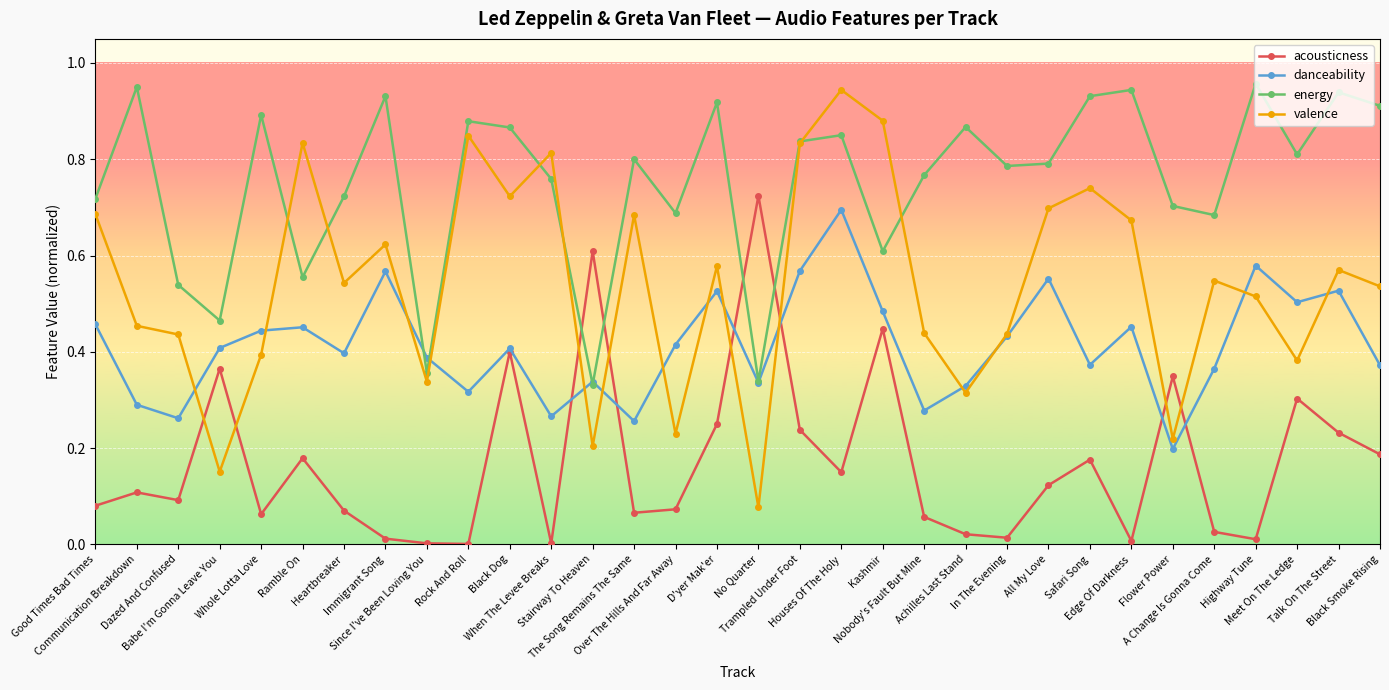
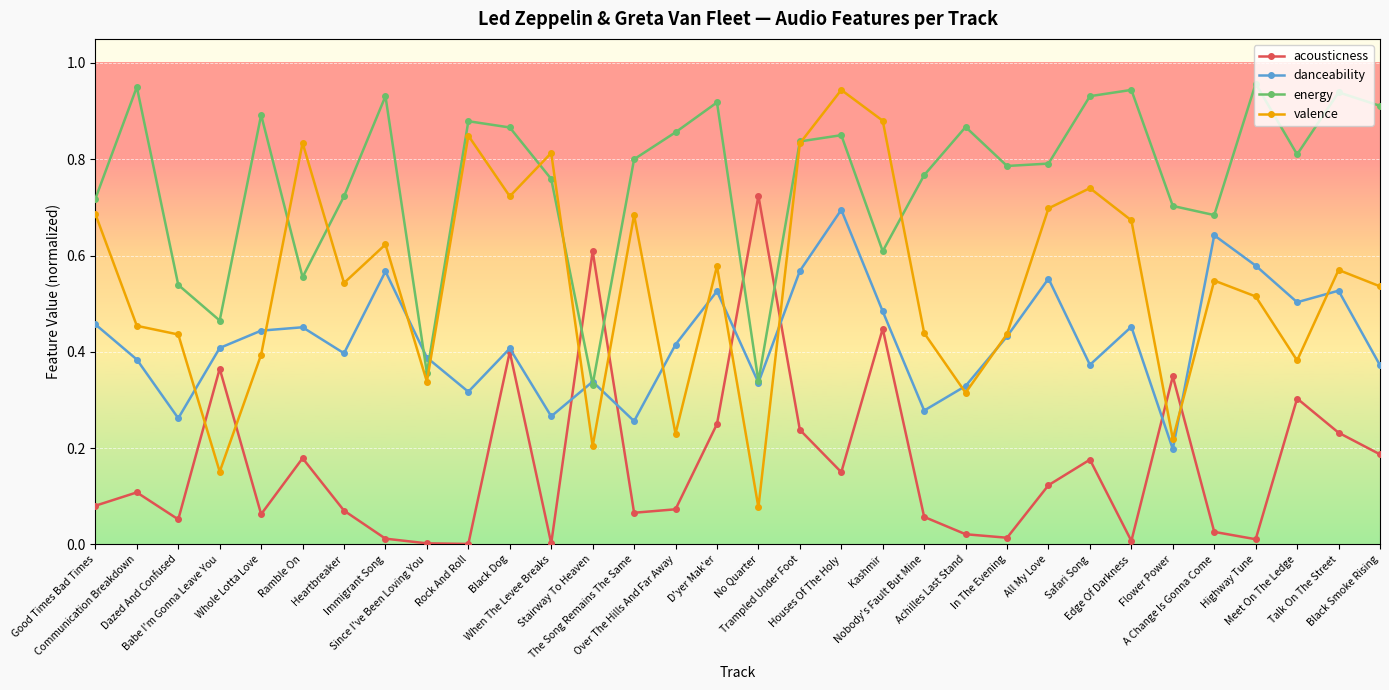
  {
    "acousticness": {
      "Good Times Bad Times": 0.08,
      "Communication Breakdown": 0.11,
-     "Dazed And Confused": 0.09,
+     "Dazed And Confused": 0.05,
      "Babe I'm Gonna Leave You": 0.37,
      "Whole Lotta Love": 0.06,
      "Ramble On": 0.18,
      "Heartbreaker": 0.07,
      "Immigrant Song": 0.01,
      "Since I've Been Loving You": 0.00,
      "Rock And Roll": 0.00,
      "Black Dog": 0.40,
      "When The Levee Breaks": 0.00,
      "Stairway To Heaven": 0.61,
      "The Song Remains The Same": 0.07,
      "Over The Hills And Far Away": 0.07,
      "D'yer Mak'er": 0.25,
      "No Quarter": 0.72,
      "Trampled Under Foot": 0.24,
      "Houses Of The Holy": 0.15,
      "Kashmir": 0.45,
      "Nobody's Fault But Mine": 0.06,
      "Achilles Last Stand": 0.02,
      "In The Evening": 0.01,
      "All My Love": 0.12,
      "Safari Song": 0.18,
      "Edge Of Darkness": 0.01,
      "Flower Power": 0.35,
      "A Change Is Gonna Come": 0.03,
      "Highway Tune": 0.01,
      "Meet On The Ledge": 0.30,
      "Talk On The Street": 0.23,
      "Black Smoke Rising": 0.19
    },
    "danceability": {
      "Good Times Bad Times": 0.46,
-     "Communication Breakdown": 0.29,
+     "Communication Breakdown": 0.38,
      "Dazed And Confused": 0.26,
      "Babe I'm Gonna Leave You": 0.41,
      "Whole Lotta Love": 0.44,
      "Ramble On": 0.45,
      "Heartbreaker": 0.40,
      "Immigrant Song": 0.57,
      "Since I've Been Loving You": 0.39,
      "Rock And Roll": 0.32,
      "Black Dog": 0.41,
      "When The Levee Breaks": 0.27,
      "Stairway To Heaven": 0.34,
      "The Song Remains The Same": 0.26,
      "Over The Hills And Far Away": 0.42,
      "D'yer Mak'er": 0.53,
      "Trampled Under Foot": 0.57,
      "Houses Of The Holy": 0.70,
      "Kashmir": 0.48,
      "Nobody's Fault But Mine": 0.28,
      "Achilles Last Stand": 0.33,
      "All My Love": 0.55,
      "Safari Song": 0.37,
      "Edge Of Darkness": 0.45,
      "Flower Power": 0.20,
-     "A Change Is Gonna Come": 0.37,
+     "A Change Is Gonna Come": 0.64,
      "Highway Tune": 0.58,
      "Meet On The Ledge": 0.50,
      "Talk On The Street": 0.53,
      "Black Smoke Rising": 0.37
    },
    "energy": {
      "Good Times Bad Times": 0.72,
      "Communication Breakdown": 0.95,
      "Dazed And Confused": 0.54,
      "Babe I'm Gonna Leave You": 0.47,
      "Whole Lotta Love": 0.89,
      "Ramble On": 0.56,
      "Heartbreaker": 0.72,
      "Immigrant Song": 0.93,
      "Since I've Been Loving You": 0.36,
      "Rock And Roll": 0.88,
      "Black Dog": 0.87,
      "When The Levee Breaks": 0.76,
      "Stairway To Heaven": 0.33,
      "The Song Remains The Same": 0.80,
-     "Over The Hills And Far Away": 0.69,
+     "Over The Hills And Far Away": 0.86,
      "D'yer Mak'er": 0.92,
      "Houses Of The Holy": 0.85,
      "Kashmir": 0.61,
      "Nobody's Fault But Mine": 0.77,
      "Achilles Last Stand": 0.87,
      "In The Evening": 0.79,
      "All My Love": 0.79,
      "Safari Song": 0.93,
      "Edge Of Darkness": 0.94,
      "Flower Power": 0.70,
      "A Change Is Gonna Come": 0.68,
      "Meet On The Ledge": 0.81,
      "Black Smoke Rising": 0.91
    },
    "valence": {
      "Good Times Bad Times": 0.69,
      "Communication Breakdown": 0.45,
      "Dazed And Confused": 0.44,
      "Babe I'm Gonna Leave You": 0.15,
      "Whole Lotta Love": 0.39,
      "Ramble On": 0.83,
      "Heartbreaker": 0.54,
      "Immigrant Song": 0.62,
      "Since I've Been Loving You": 0.34,
      "Rock And Roll": 0.85,
      "Black Dog": 0.72,
      "When The Levee Breaks": 0.81,
      "Stairway To Heaven": 0.20,
      "The Song Remains The Same": 0.68,
      "Over The Hills And Far Away": 0.23,
      "D'yer Mak'er": 0.58,
      "No Quarter": 0.08,
      "Houses Of The Holy": 0.94,
      "Kashmir": 0.88,
      "Nobody's Fault But Mine": 0.44,
      "Achilles Last Stand": 0.32,
      "All My Love": 0.70,
      "Safari Song": 0.74,
      "Edge Of Darkness": 0.67,
      "Flower Power": 0.22,
      "A Change Is Gonna Come": 0.55,
      "Highway Tune": 0.52,
      "Meet On The Ledge": 0.38,
      "Talk On The Street": 0.57,
      "Black Smoke Rising": 0.54
    }
  }
